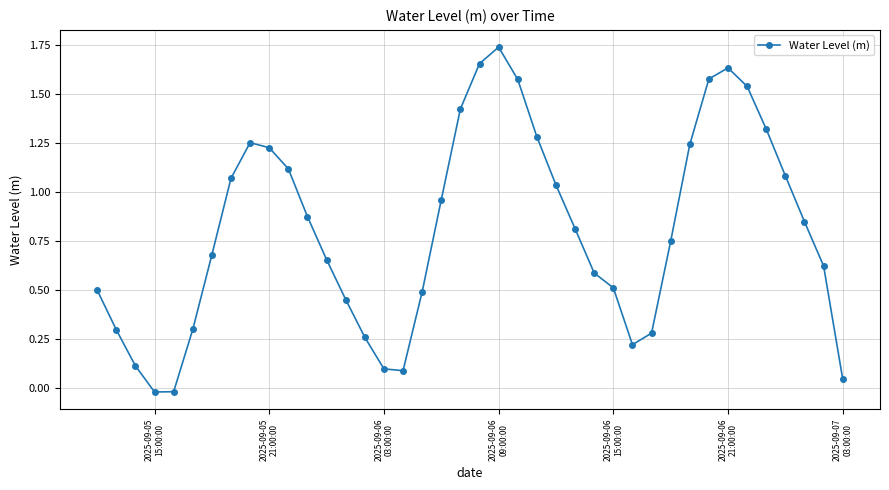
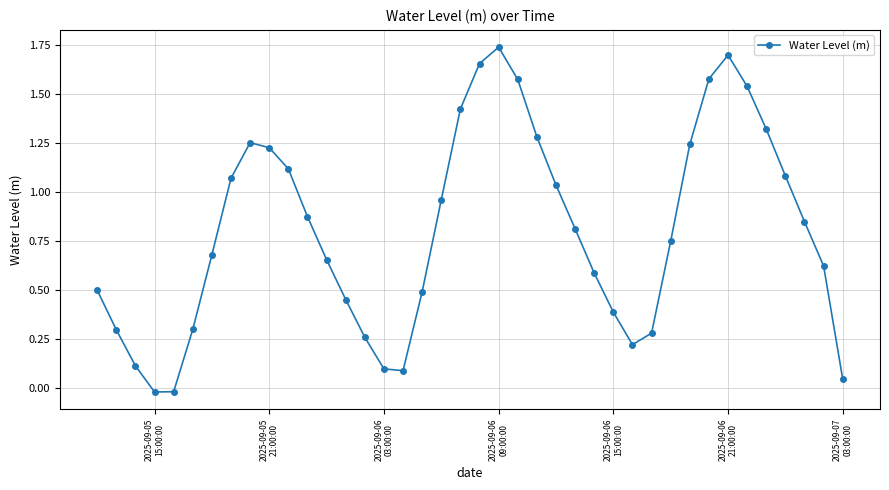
  {
    "2025-09-05 15:00:00": -0.02,
    "2025-09-05 21:00:00": 1.23,
    "2025-09-06 03:00:00": 0.10,
    "2025-09-06 09:00:00": 1.74,
-   "2025-09-06 15:00:00": 0.51,
-   "2025-09-06 21:00:00": 1.64,
+   "2025-09-06 15:00:00": 0.39,
+   "2025-09-06 21:00:00": 1.70,
    "2025-09-07 03:00:00": 0.04
  }
